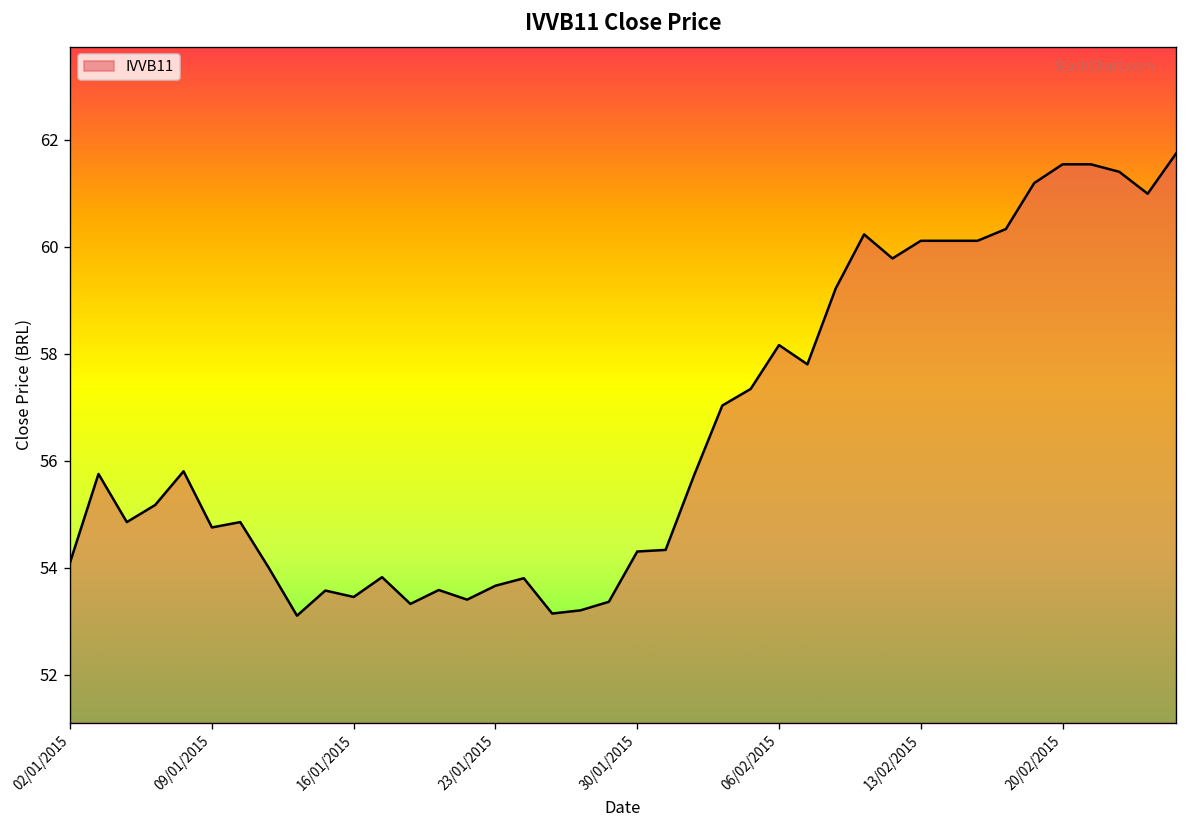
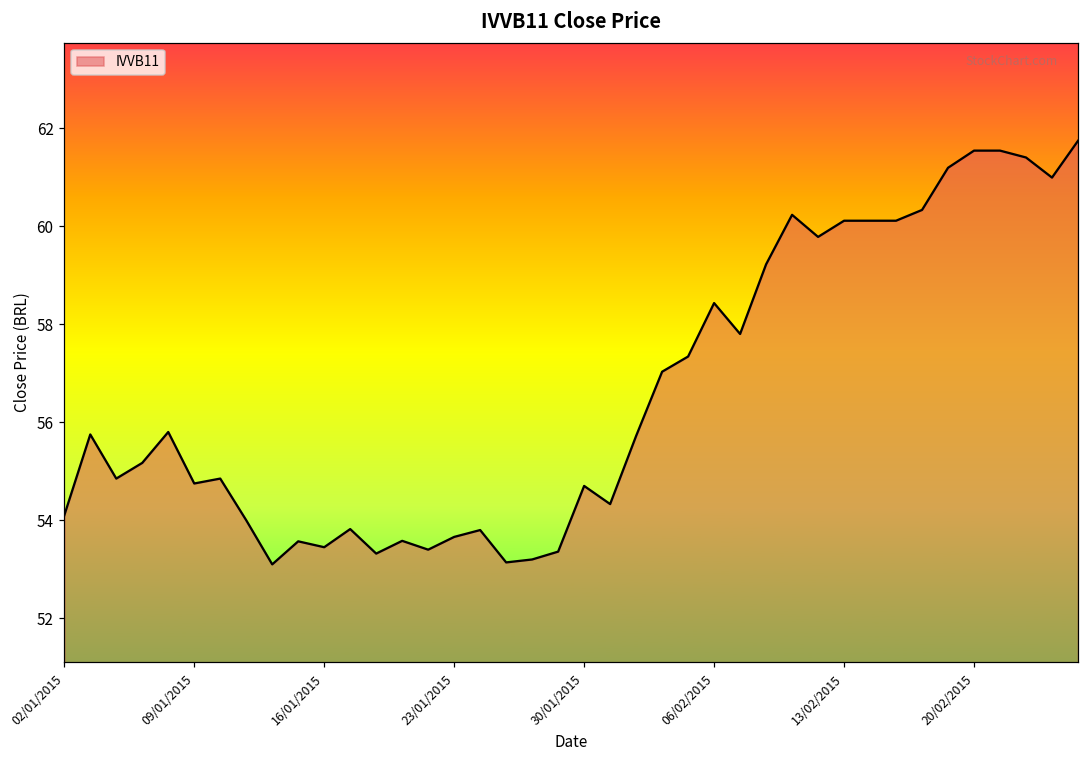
  {
    "02/01/2015": 54.1,
    "09/01/2015": 54.8,
    "16/01/2015": 53.5,
    "23/01/2015": 53.7,
-   "30/01/2015": 54.3,
-   "06/02/2015": 58.2,
+   "30/01/2015": 54.7,
+   "06/02/2015": 58.4,
    "13/02/2015": 60.1
  }
